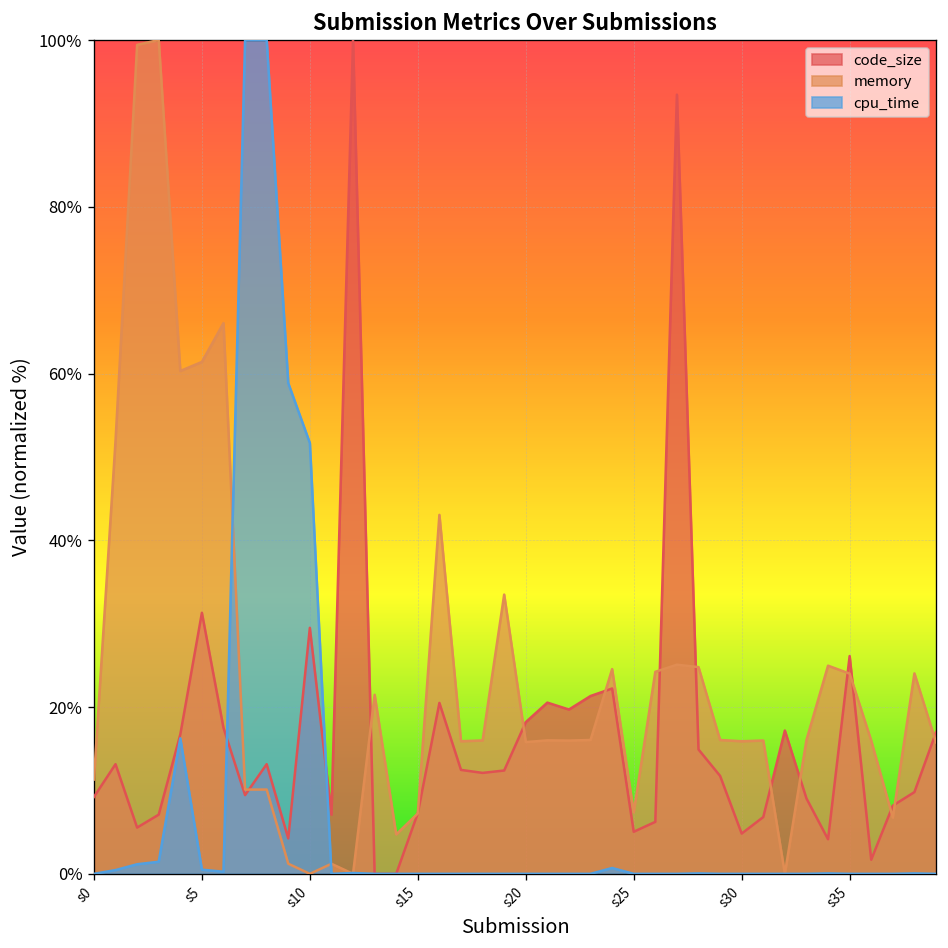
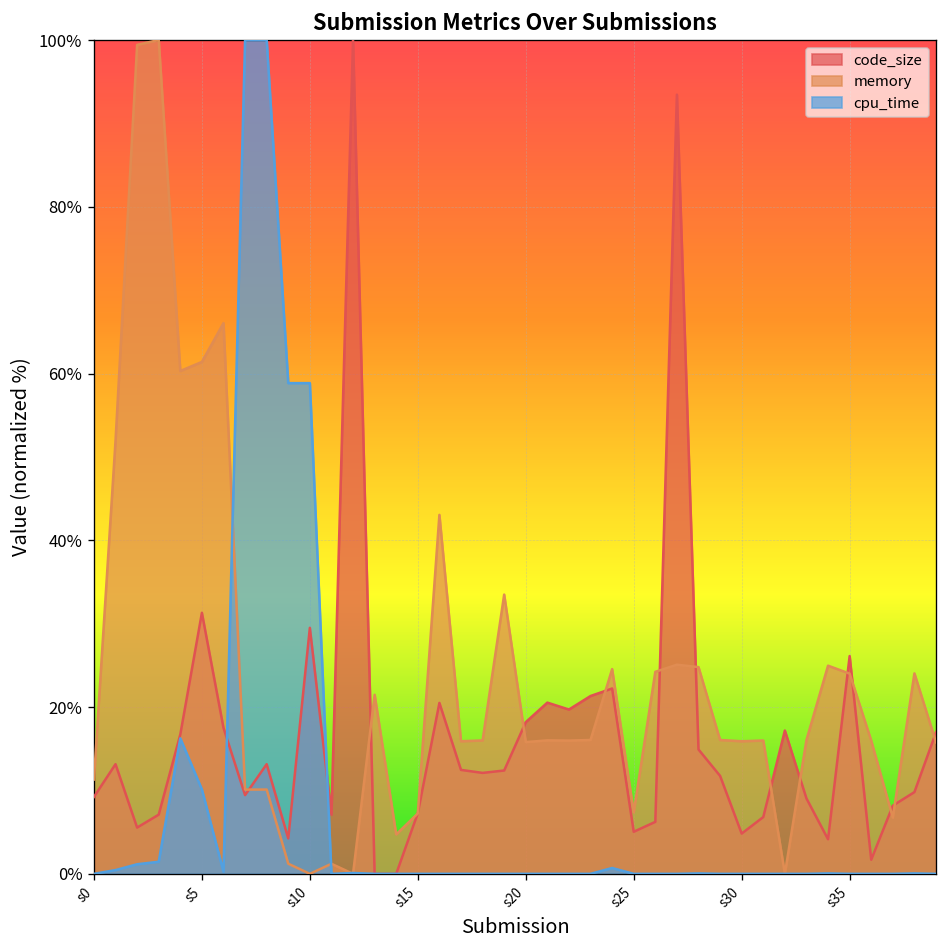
  {
    "cpu_time": {
      "s0": "0%",
-     "s5": "1%",
-     "s10": "52%",
+     "s5": "10%",
+     "s10": "59%",
      "s15": "0%",
      "s20": "0%",
      "s25": "0%",
      "s30": "0%",
      "s35": "0%"
    }
  }
